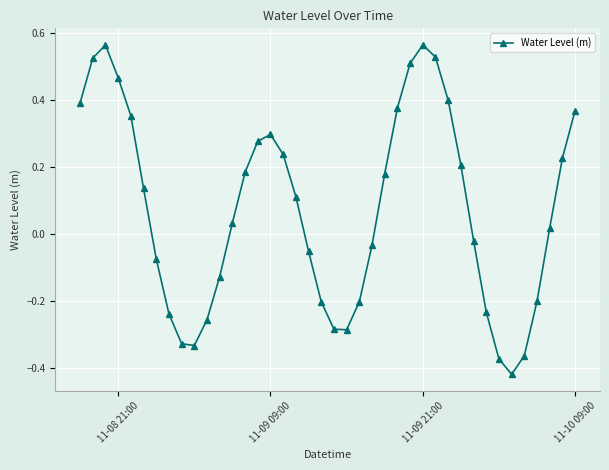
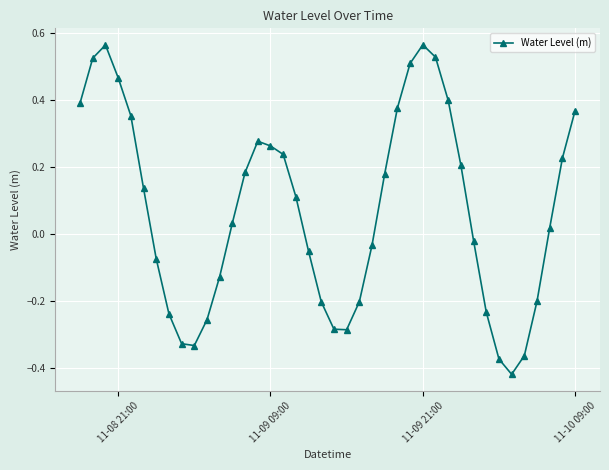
  {
    "11-08 21:00": 0.47,
-   "11-09 09:00": 0.30,
+   "11-09 09:00": 0.26,
    "11-09 21:00": 0.57,
    "11-10 09:00": 0.37
  }
